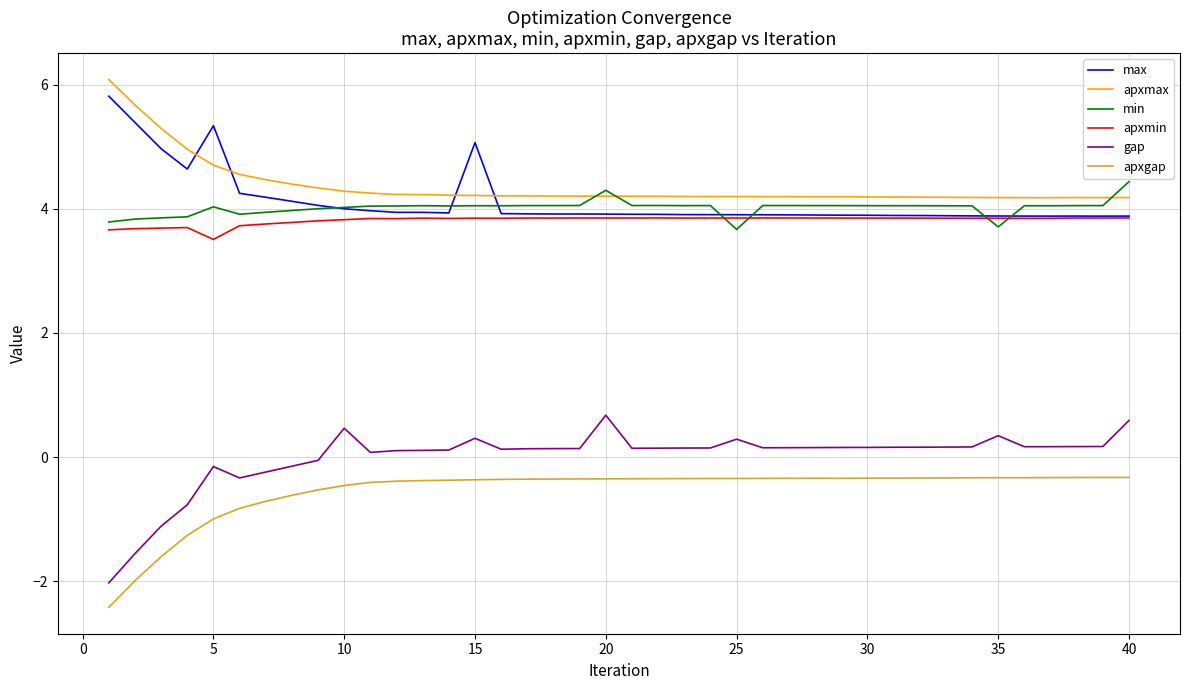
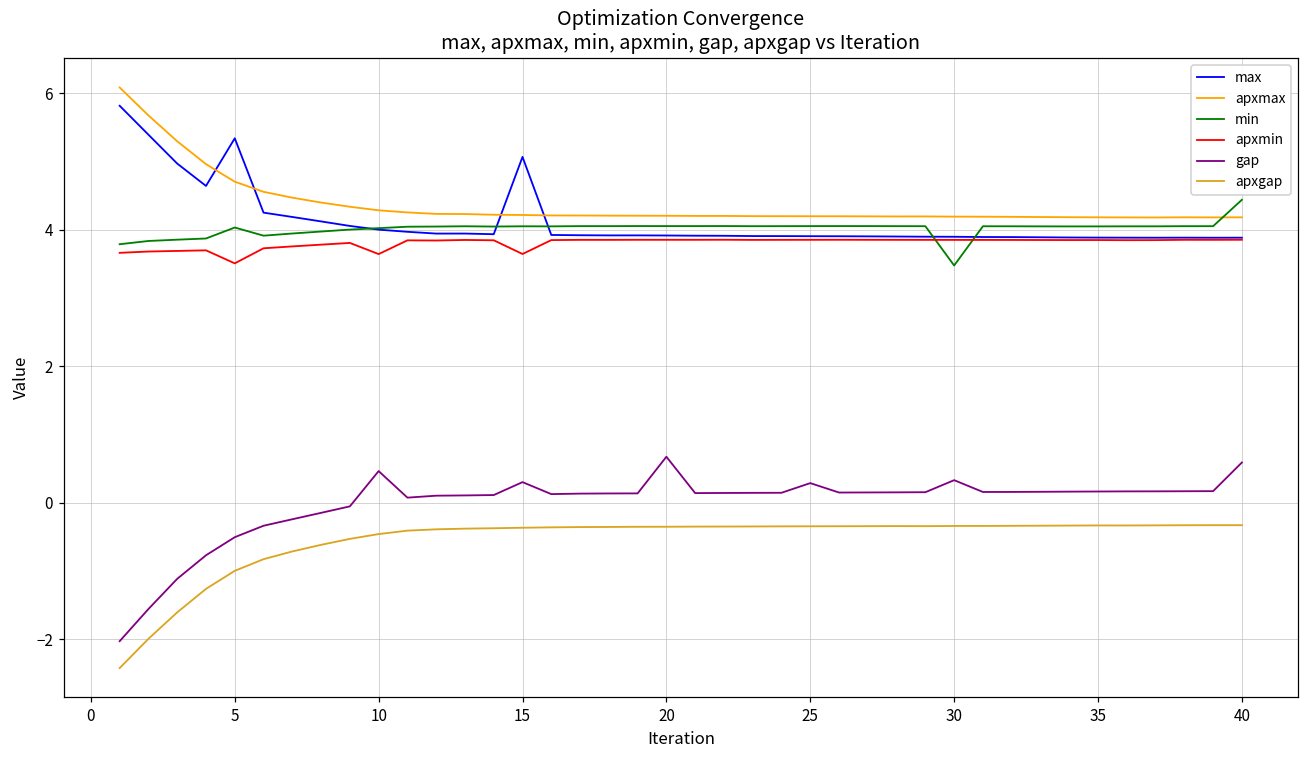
  {
    "max": {
      "5": 5.3,
      "15": 5.1,
      "20": 3.9,
      "25": 3.9,
      "30": 3.9
    },
    "min": {
      "5": 4.0,
      "15": 4.1,
-     "20": 4.3,
-     "25": 3.7,
-     "30": 4.1,
-     "35": 3.7,
+     "20": 4.1,
+     "25": 4.1,
+     "30": 3.5,
+     "35": 4.1,
      "40": 4.4
    },
    "apxmin": {
      "5": 3.5,
-     "10": 3.8,
-     "15": 3.9,
+     "10": 3.6,
+     "15": 3.6,
      "20": 3.9,
      "25": 3.9,
      "30": 3.9
    },
    "gap": {
-     "5": -0.2,
+     "5": -0.5,
      "10": 0.5,
      "15": 0.3,
      "20": 0.7,
      "25": 0.3,
-     "30": 0.2,
-     "35": 0.3,
+     "30": 0.3,
+     "35": 0.2,
      "40": 0.6
    }
  }
